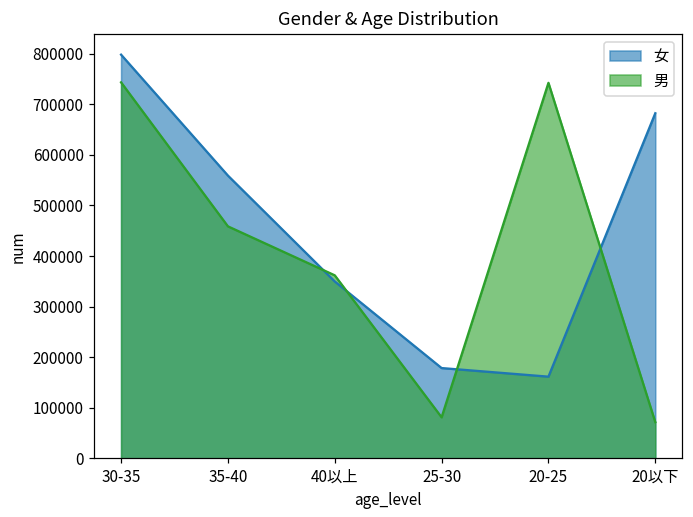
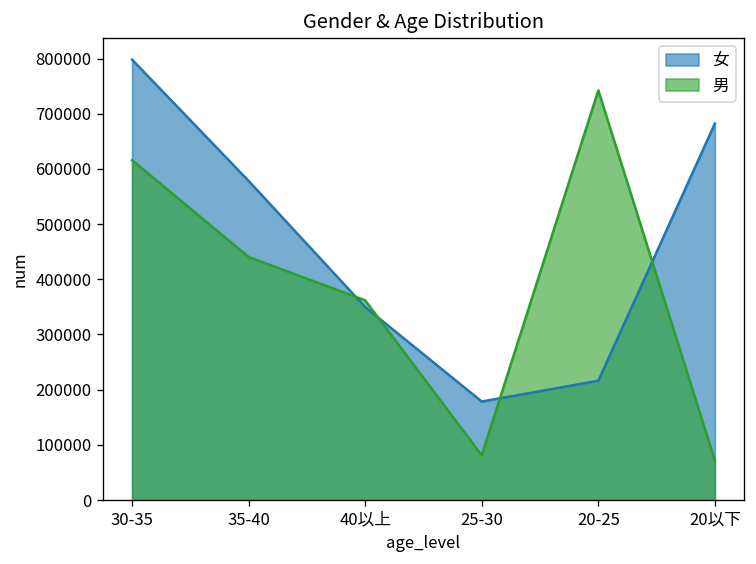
  {
    "女": {
      "30-35": 800000,
-     "35-40": 560000,
+     "35-40": 580000,
      "40以上": 350000,
      "25-30": 180000,
-     "20-25": 160000,
+     "20-25": 220000,
      "20以下": 680000
    },
    "男": {
-     "30-35": 740000,
-     "35-40": 460000,
+     "30-35": 620000,
+     "35-40": 440000,
      "40以上": 360000,
      "25-30": 80000,
      "20-25": 740000,
      "20以下": 70000
    }
  }
